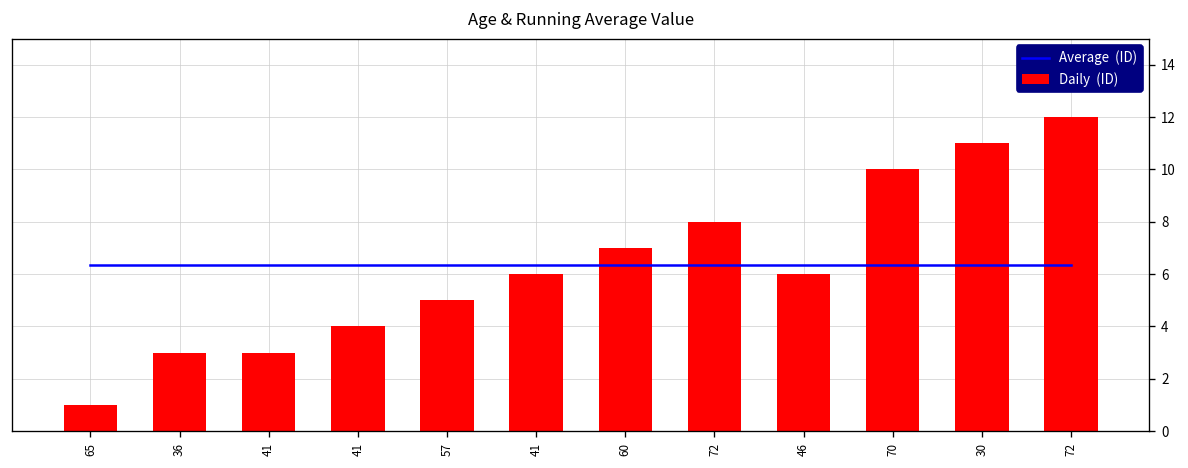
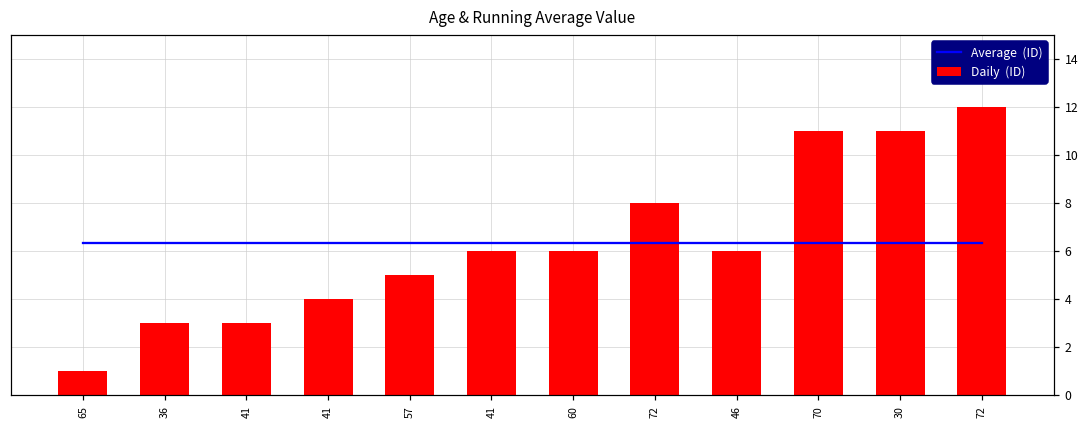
  {
    "Average (ID)": {
      "65": 6.3,
      "36": 6.3,
      "57": 6.3,
      "60": 6.3,
      "46": 6.3,
      "70": 6.3,
      "30": 6.3
    },
    "Daily (ID)": {
      "65": 1,
      "36": 3,
      "57": 5,
-     "60": 7,
+     "60": 6,
      "46": 6,
-     "70": 10,
+     "70": 11,
      "30": 11
    }
  }
